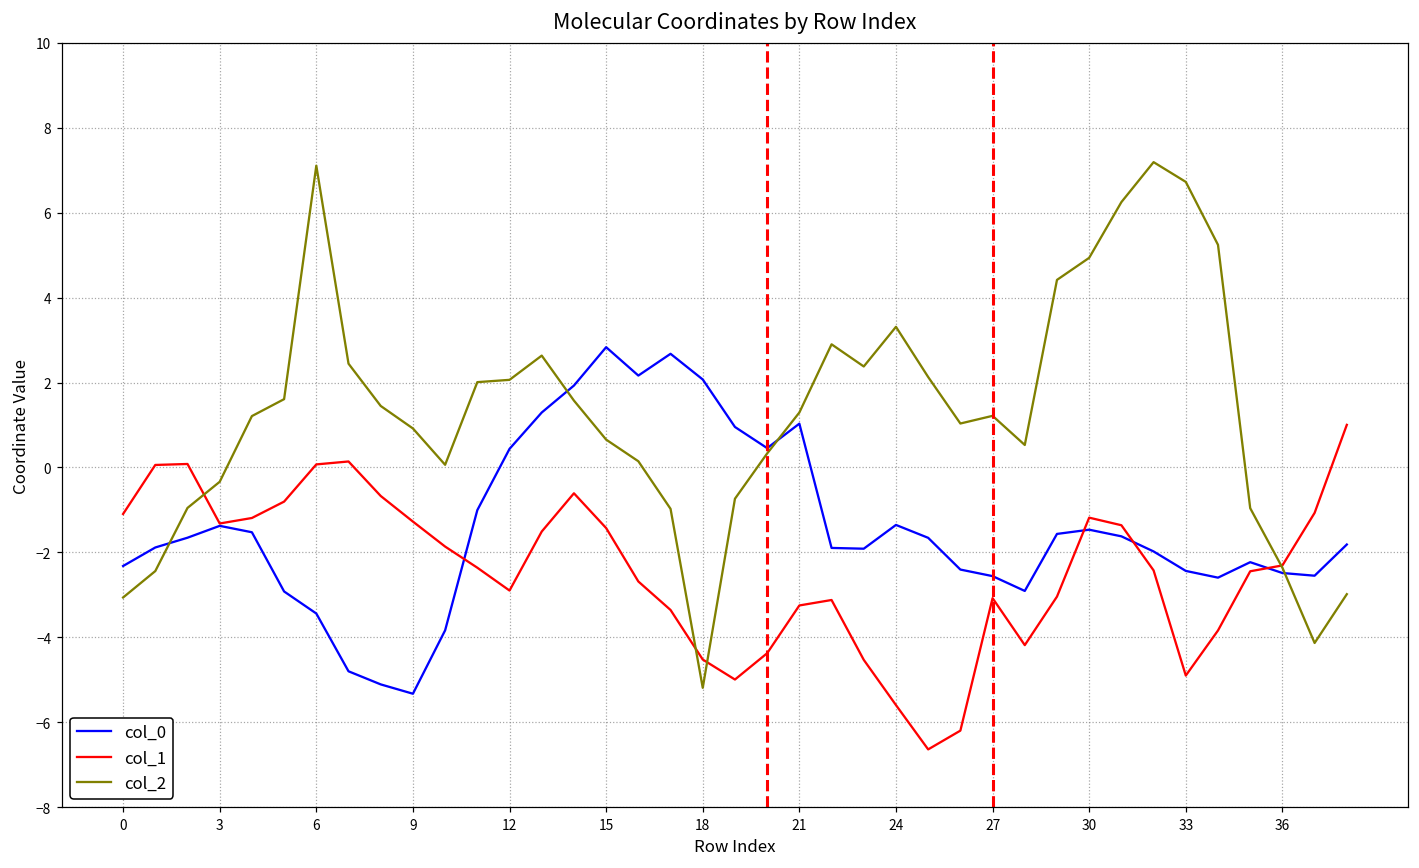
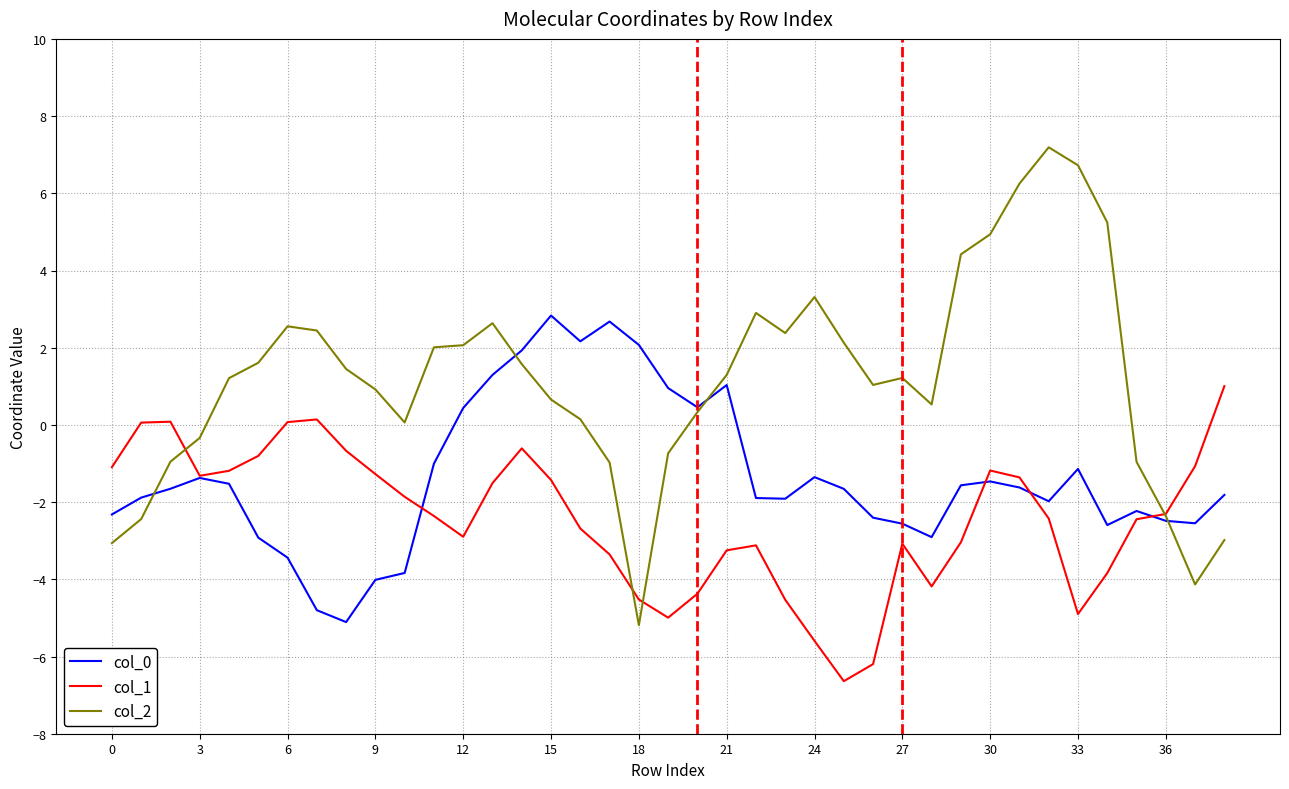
  {
    "col_0": {
      "0": -2.3,
      "6": -3.4,
-     "9": -5.3,
+     "9": -4.0,
      "12": 0.4,
      "15": 2.8,
      "18": 2.1,
      "21": 1.0,
      "24": -1.4,
      "27": -2.6,
      "30": -1.5,
-     "33": -2.4,
+     "33": -1.1,
      "36": -2.5
    },
    "col_1": {
      "0": -1.1,
      "6": 0.1,
      "9": -1.3,
      "12": -2.9,
      "15": -1.4,
      "18": -4.5,
      "21": -3.2,
      "24": -5.6,
      "27": -3.1,
      "30": -1.2,
      "33": -4.9
    },
    "col_2": {
      "0": -3.1,
      "3": -0.3,
-     "6": 7.1,
+     "6": 2.6,
      "9": 0.9,
      "12": 2.1,
      "15": 0.7,
      "18": -5.2,
      "21": 1.3,
      "24": 3.3,
      "27": 1.2,
      "30": 4.9,
      "33": 6.7
    }
  }
